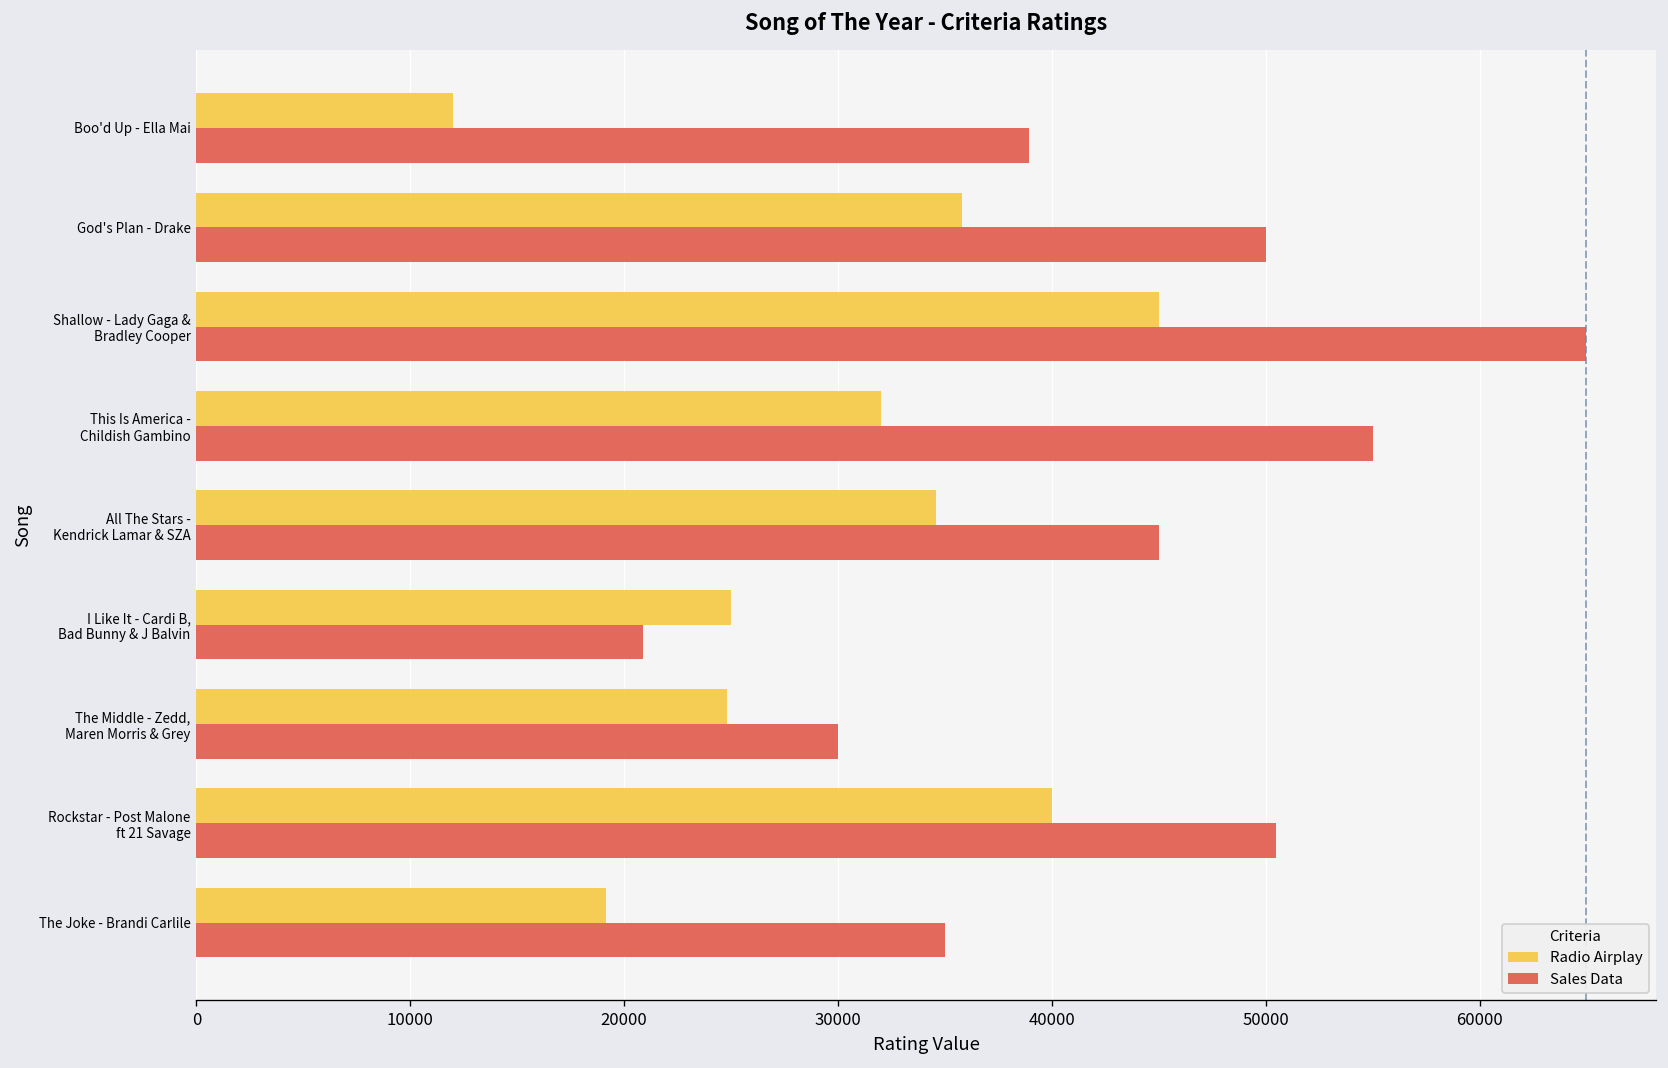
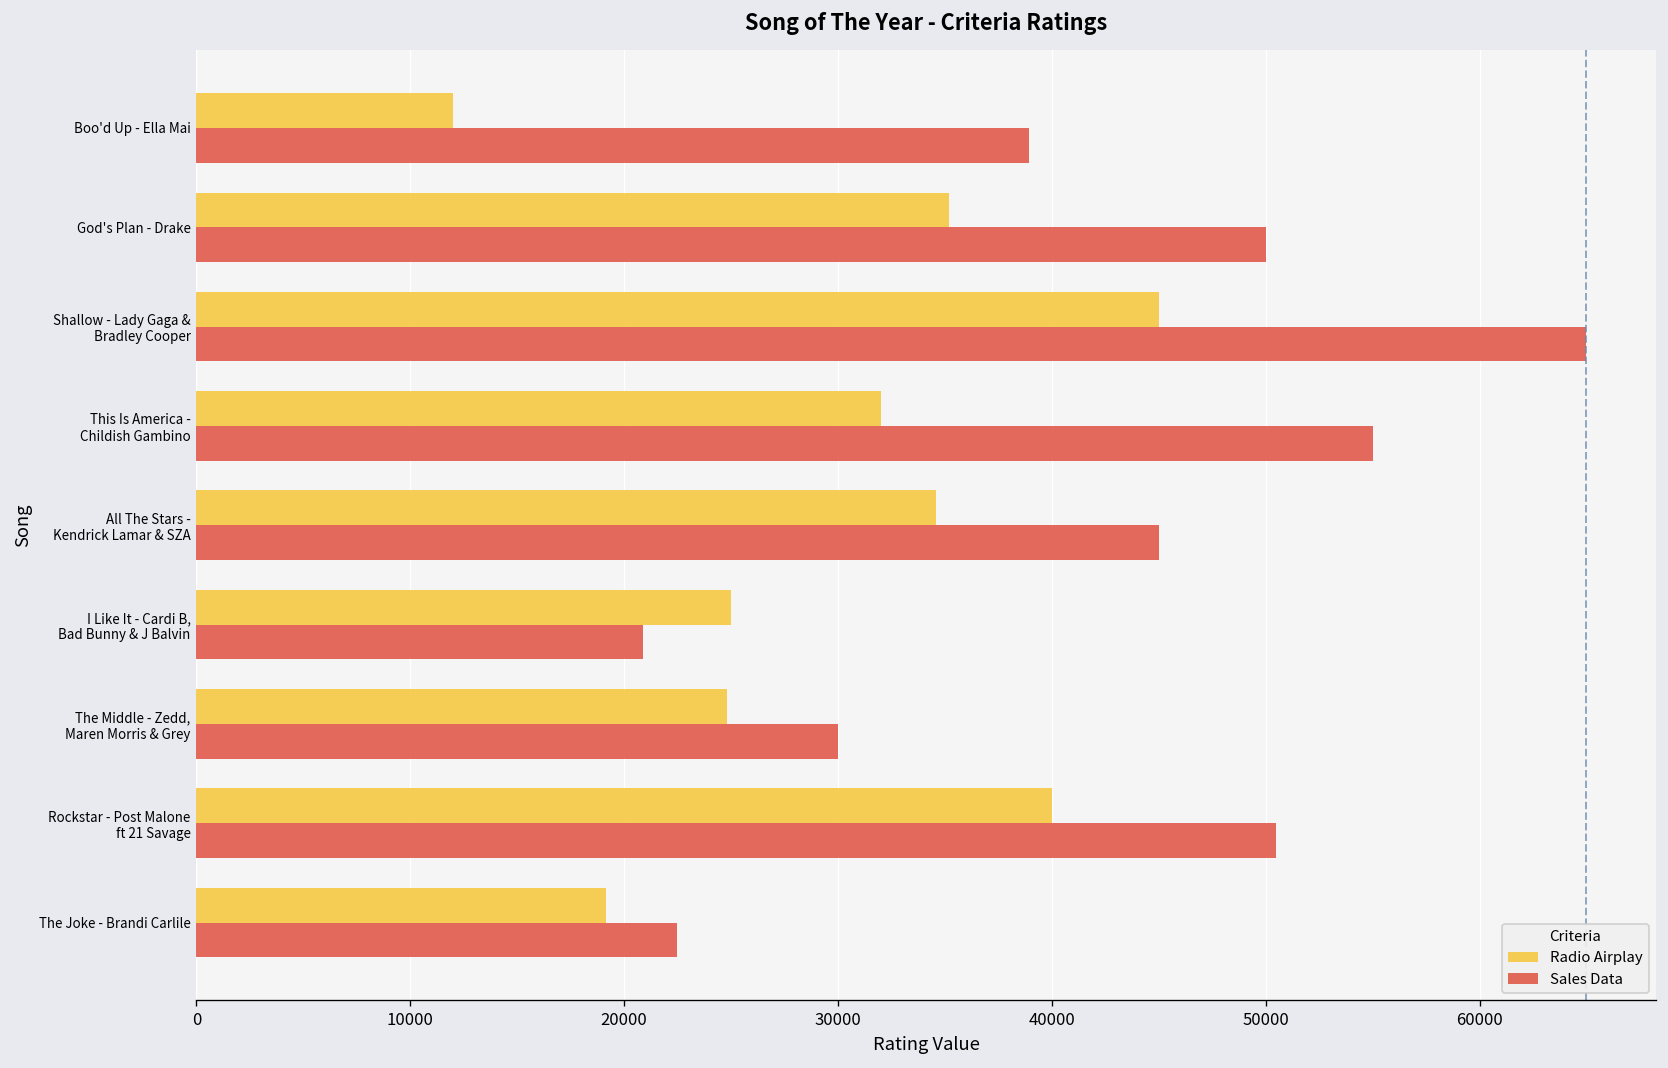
  {
    "Radio Airplay": {
      "Boo'd Up - Ella Mai": 12000,
-     "God's Plan - Drake": 35800,
+     "God's Plan - Drake": 35200,
      "Shallow - Lady Gaga & Bradley Cooper": 45000,
      "This Is America - Childish Gambino": 32000,
      "All The Stars - Kendrick Lamar & SZA": 34600,
      "I Like It - Cardi B, Bad Bunny & J Balvin": 25000,
      "The Middle - Zedd, Maren Morris & Grey": 24800,
      "Rockstar - Post Malone ft 21 Savage": 40000,
      "The Joke - Brandi Carlile": 19100
    },
    "Sales Data": {
      "Boo'd Up - Ella Mai": 38900,
      "God's Plan - Drake": 50000,
      "Shallow - Lady Gaga & Bradley Cooper": 65000,
      "This Is America - Childish Gambino": 55000,
      "All The Stars - Kendrick Lamar & SZA": 45000,
      "I Like It - Cardi B, Bad Bunny & J Balvin": 20900,
      "The Middle - Zedd, Maren Morris & Grey": 30000,
      "Rockstar - Post Malone ft 21 Savage": 50500,
-     "The Joke - Brandi Carlile": 35000
+     "The Joke - Brandi Carlile": 22500
    }
  }
